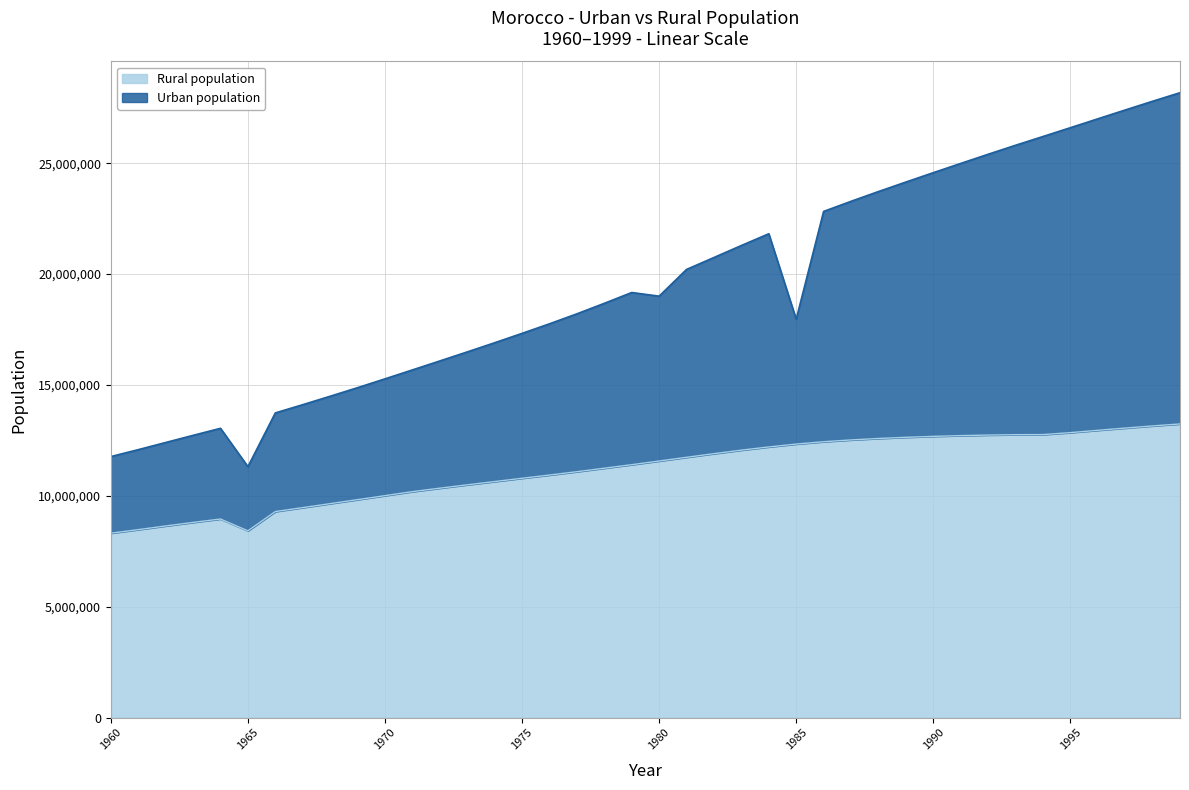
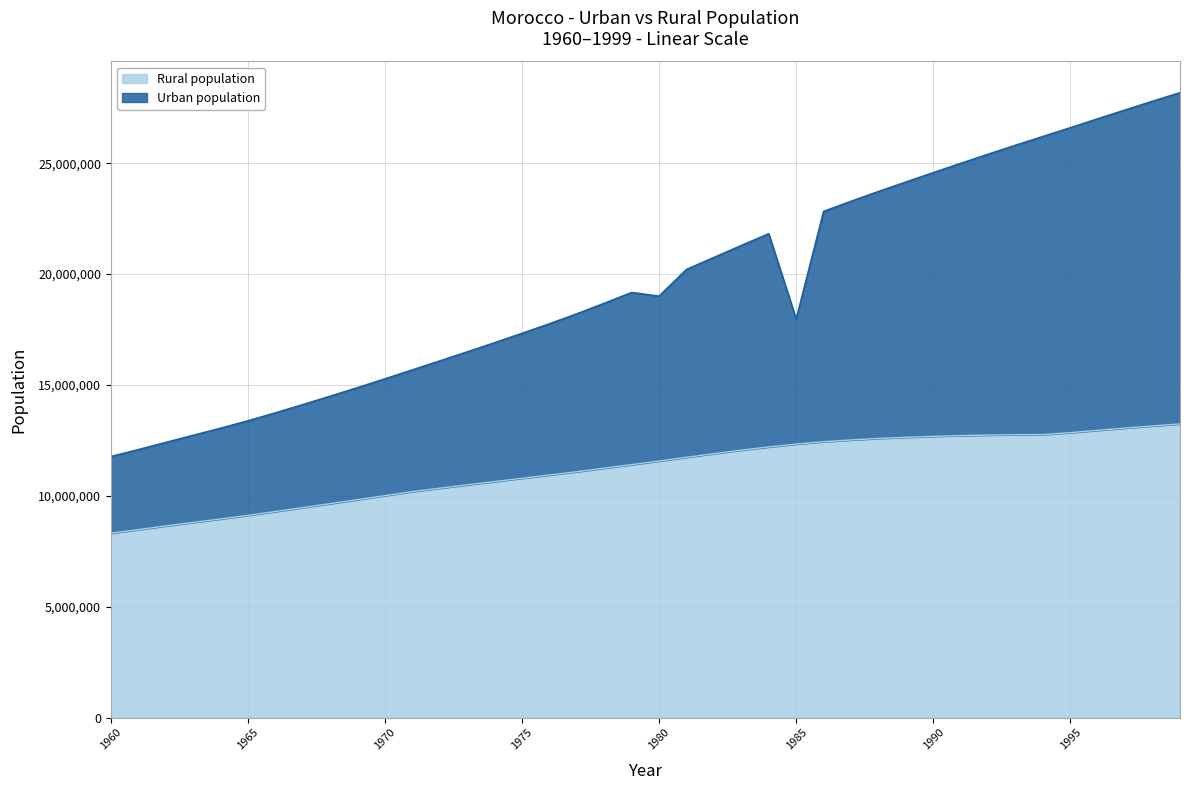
  {
    "Rural population": {
      "1960": "8,300,000",
-     "1965": "8,400,000",
+     "1965": "9,100,000",
      "1970": "10,000,000",
      "1975": "10,800,000",
      "1980": "11,600,000",
      "1985": "12,300,000",
      "1990": "12,700,000",
      "1995": "12,800,000"
    },
    "Urban population": {
      "1960": "3,500,000",
-     "1965": "2,900,000",
+     "1965": "4,300,000",
      "1970": "5,300,000",
      "1975": "6,500,000",
      "1980": "7,400,000",
      "1985": "5,600,000",
      "1990": "11,900,000",
      "1995": "13,700,000"
    }
  }
